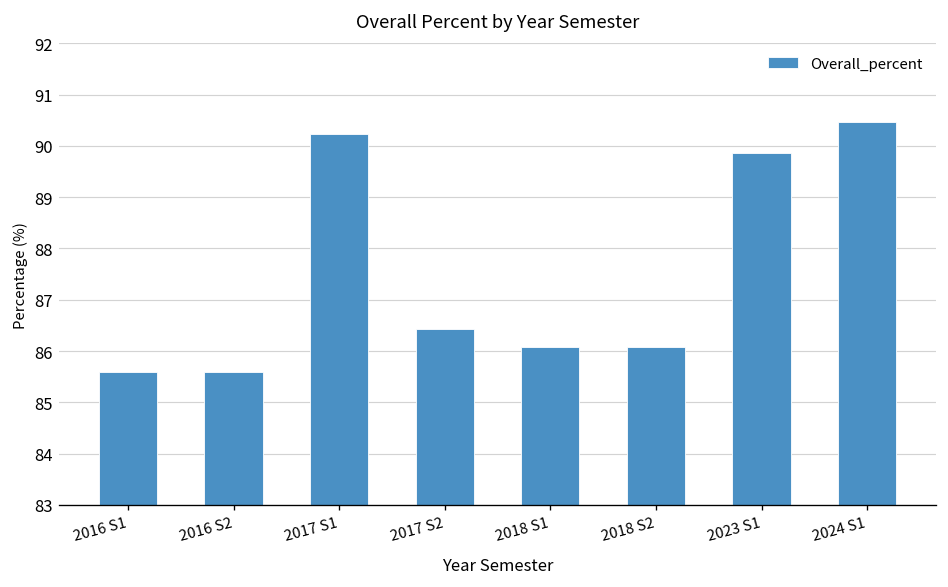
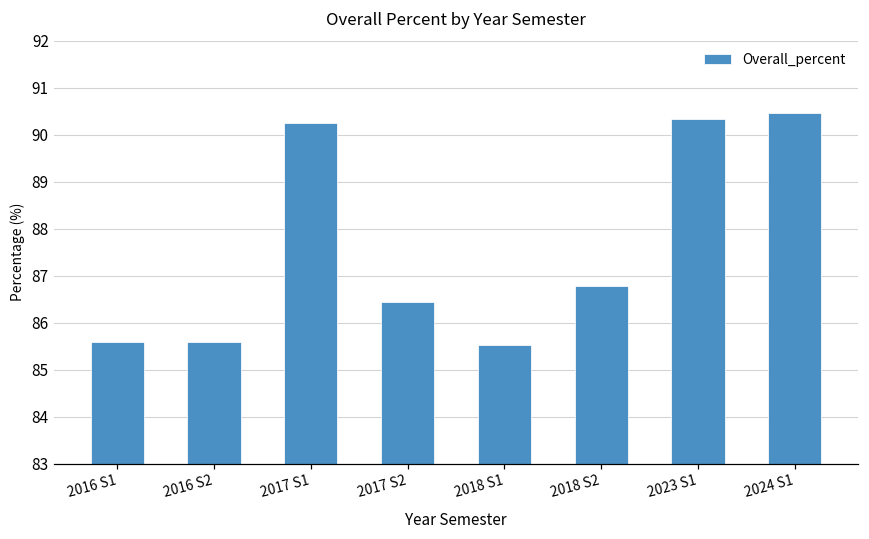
  {
    "2016 S1": 85.6,
    "2016 S2": 85.6,
    "2017 S1": 90.2,
    "2017 S2": 86.4,
-   "2018 S1": 86.1,
-   "2018 S2": 86.1,
-   "2023 S1": 89.9,
+   "2018 S1": 85.5,
+   "2018 S2": 86.8,
+   "2023 S1": 90.3,
    "2024 S1": 90.5
  }
